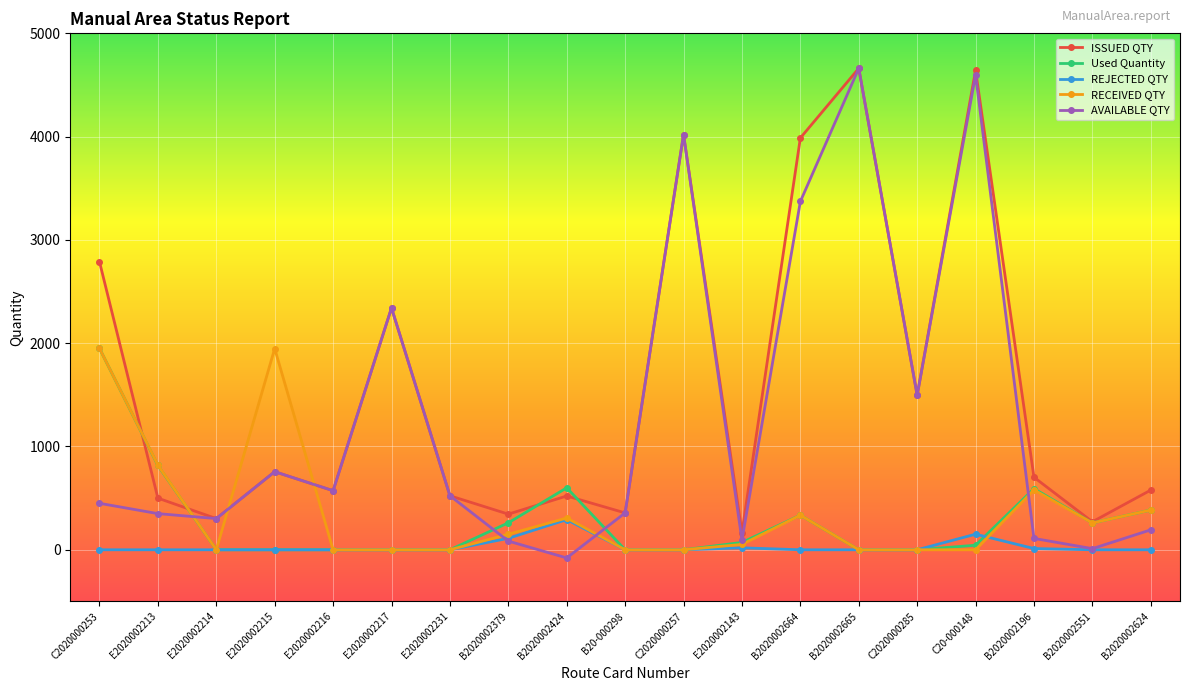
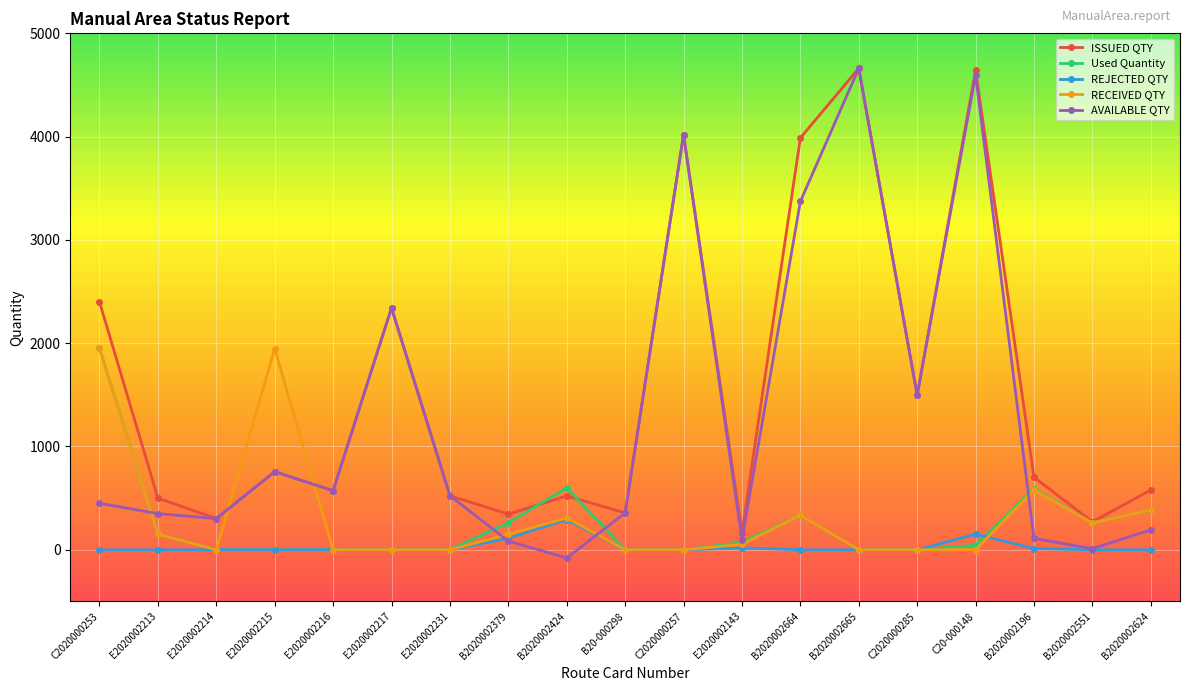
  {
    "ISSUED QTY": {
-     "C2020000253": 2790,
+     "C2020000253": 2400,
      "E2020002213": 500,
      "B2020002379": 350,
      "B2020002424": 520,
      "E2020002143": 170,
      "B2020002664": 3990,
      "C20-000148": 4640,
      "B2020002196": 700,
      "B2020002624": 580
    },
    "Used Quantity": {
-     "E2020002213": 820,
+     "E2020002213": 150,
      "B2020002379": 260,
      "B2020002424": 600,
      "C20-000148": 40
    },
    "REJECTED QTY": {
      "C2020000253": 0,
      "E2020002213": 0,
      "B2020002379": 110,
      "E2020002143": 20,
      "B2020002664": 0,
      "C20-000148": 150,
      "B2020002196": 10,
      "B2020002624": 0
    },
    "RECEIVED QTY": {
-     "E2020002213": 820,
+     "E2020002213": 150,
      "E2020002215": 1950,
      "B2020002379": 150,
      "C20-000148": 0
    },
    "AVAILABLE QTY": {
      "C2020000253": 450,
      "E2020002213": 350,
      "B2020002379": 80,
      "B2020002424": -80,
      "B2020002664": 3370,
      "C20-000148": 4600,
      "B2020002196": 110,
      "B2020002624": 190
    }
  }
